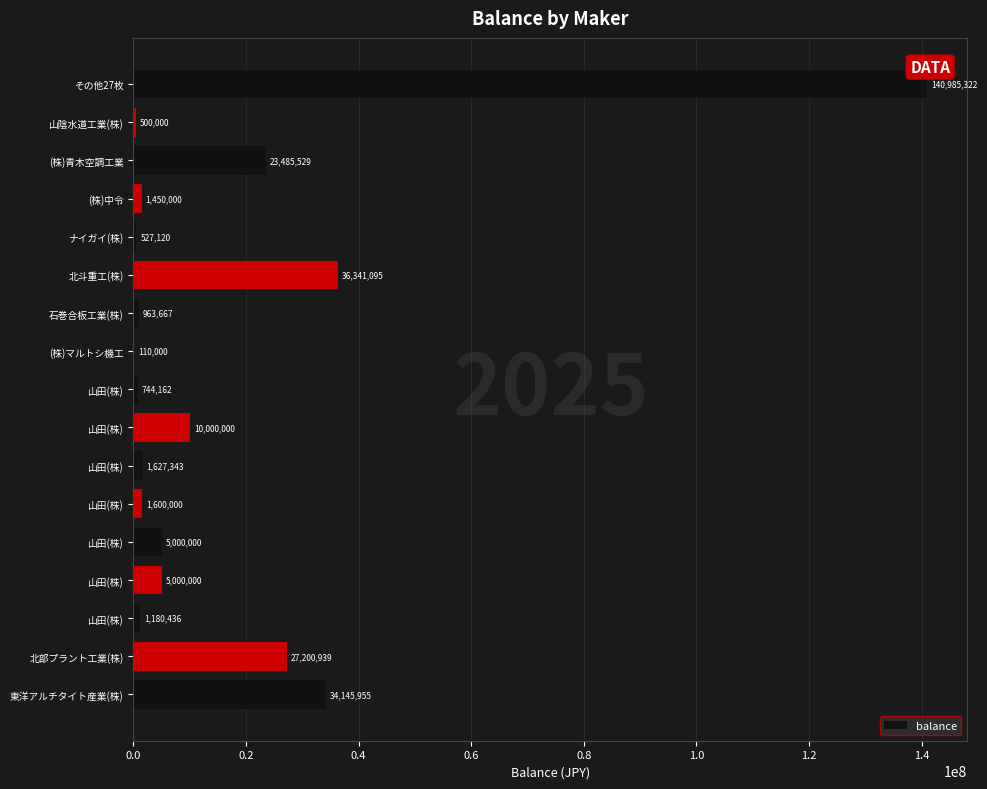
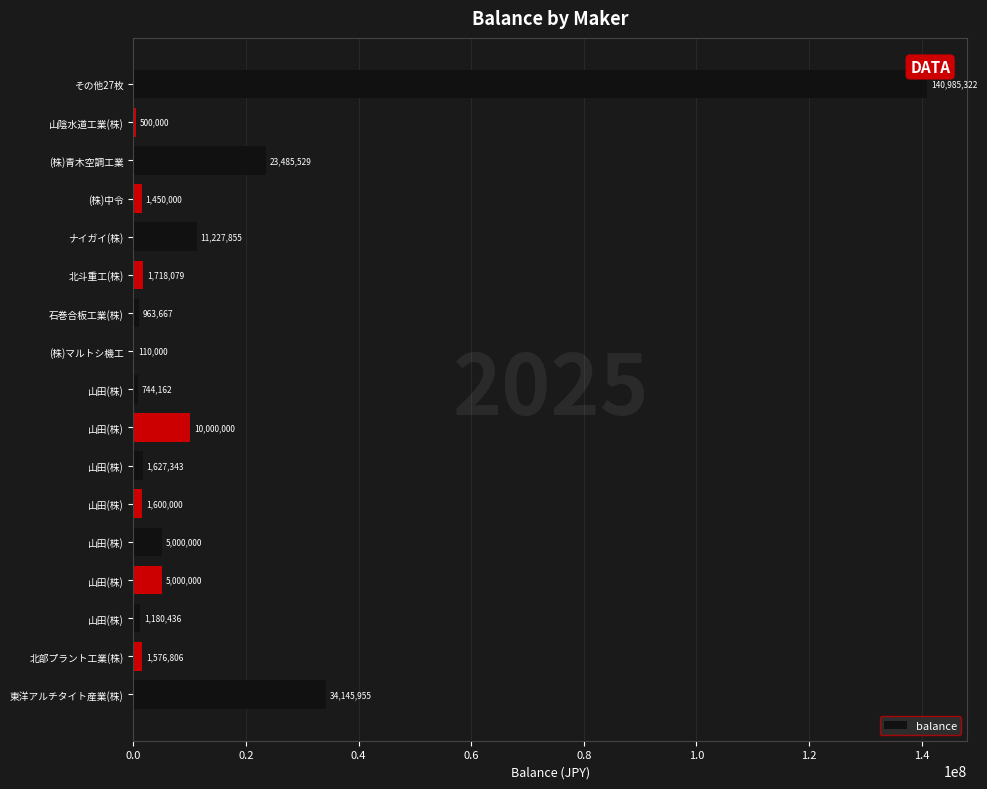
  {
    "その他27枚": "140,985,322",
    "山陰水道工業(株)": "500,000",
    "(株)青木空調工業": "23,485,529",
    "(株)中令": "1,450,000",
-   "ナイガイ(株)": "527,120",
-   "北斗重工(株)": "36,341,095",
+   "ナイガイ(株)": "11,227,855",
+   "北斗重工(株)": "1,718,079",
    "石巻合板工業(株)": "963,667",
    "(株)マルトシ機工": "110,000",
-   "北部プラント工業(株)": "27,200,939",
+   "北部プラント工業(株)": "1,576,806",
    "東洋アルチタイト産業(株)": "34,145,955"
  }
